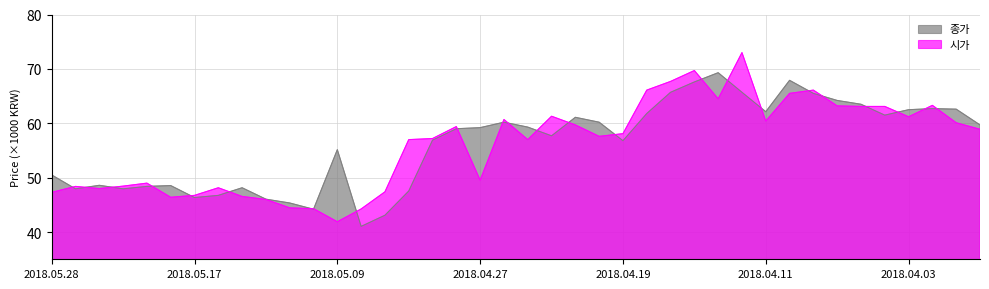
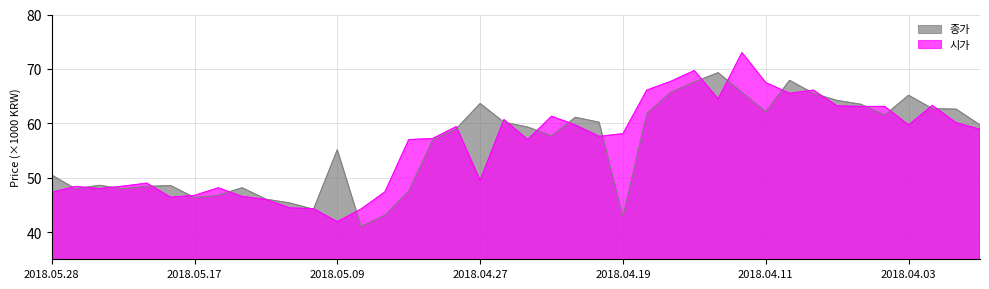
  {
    "종가": {
      "2018.05.28": 51,
      "2018.05.09": 55,
-     "2018.04.27": 59,
-     "2018.04.19": 57,
+     "2018.04.27": 64,
+     "2018.04.19": 43,
      "2018.04.11": 62,
-     "2018.04.03": 63
+     "2018.04.03": 65
    },
    "시가": {
      "2018.05.28": 47,
      "2018.05.09": 42,
      "2018.04.27": 50,
      "2018.04.19": 58,
-     "2018.04.11": 60,
-     "2018.04.03": 61
+     "2018.04.11": 68,
+     "2018.04.03": 60
    }
  }
